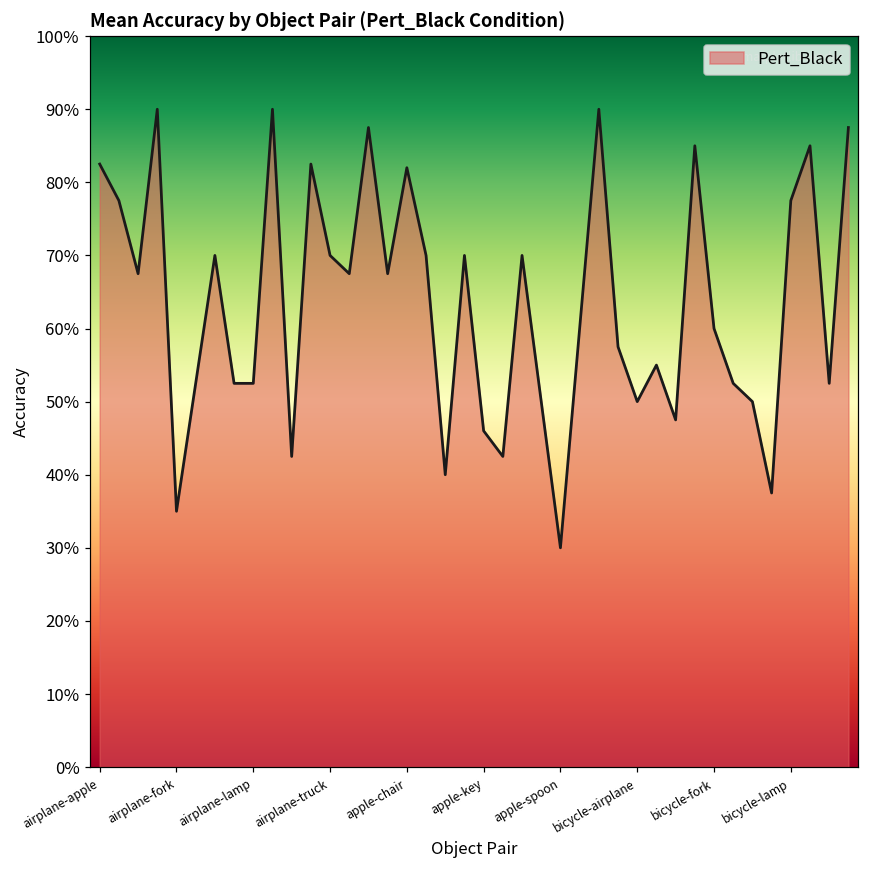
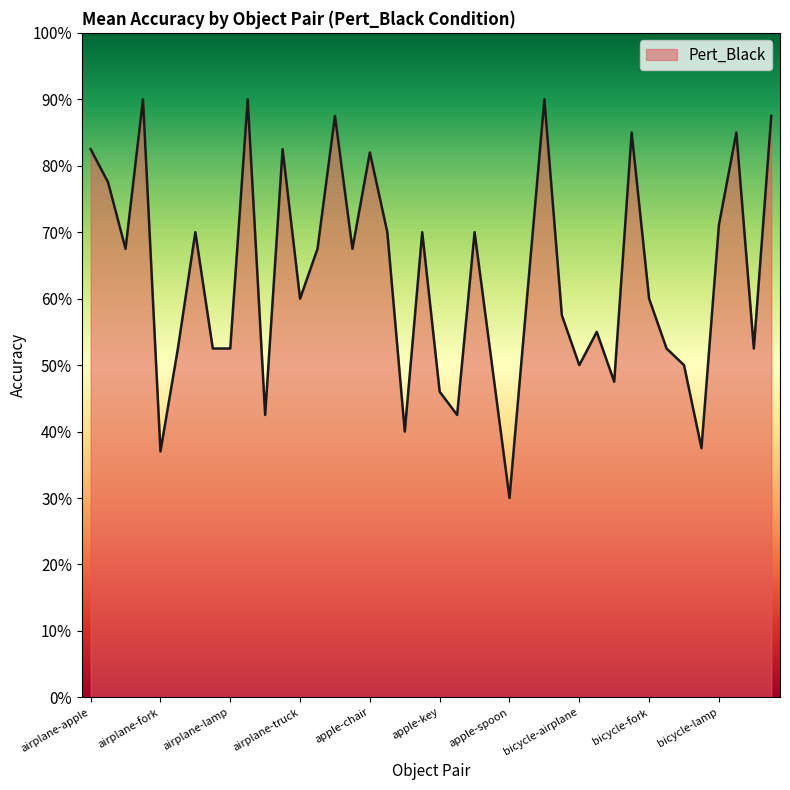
  {
    "airplane-apple": "83%",
-   "airplane-fork": "35%",
+   "airplane-fork": "37%",
    "airplane-lamp": "53%",
-   "airplane-truck": "70%",
+   "airplane-truck": "60%",
    "apple-chair": "82%",
    "apple-key": "46%",
    "apple-spoon": "30%",
    "bicycle-airplane": "50%",
    "bicycle-fork": "60%",
-   "bicycle-lamp": "78%"
+   "bicycle-lamp": "71%"
  }
